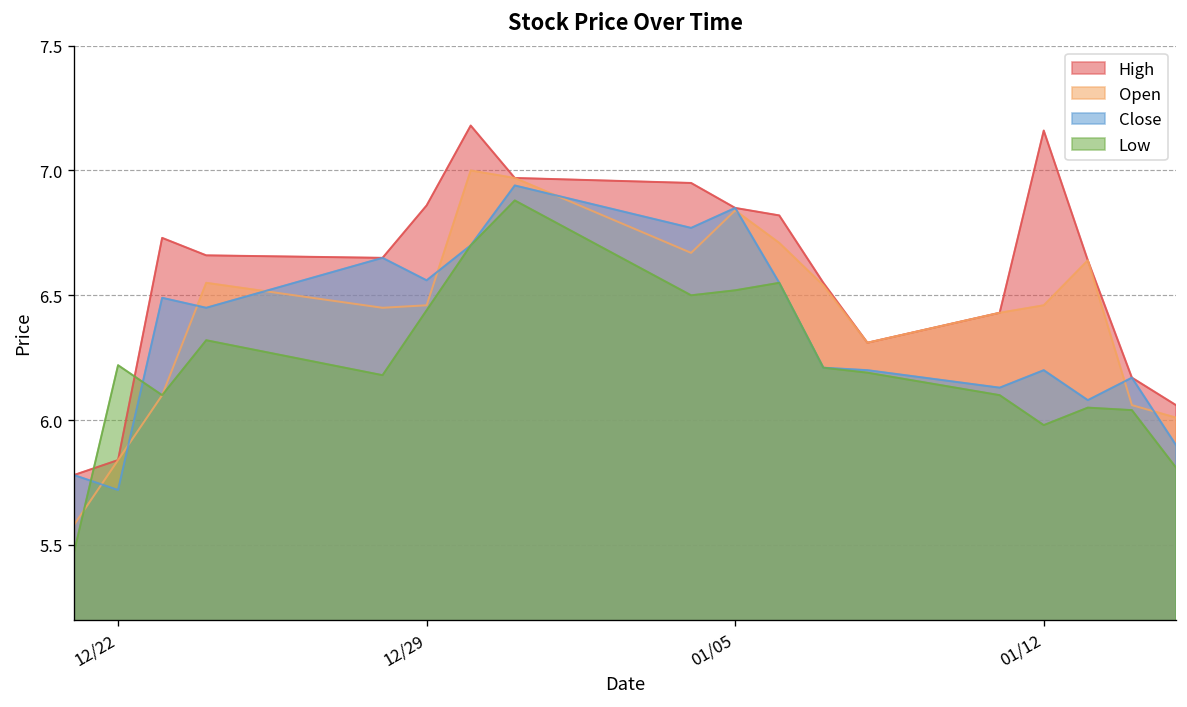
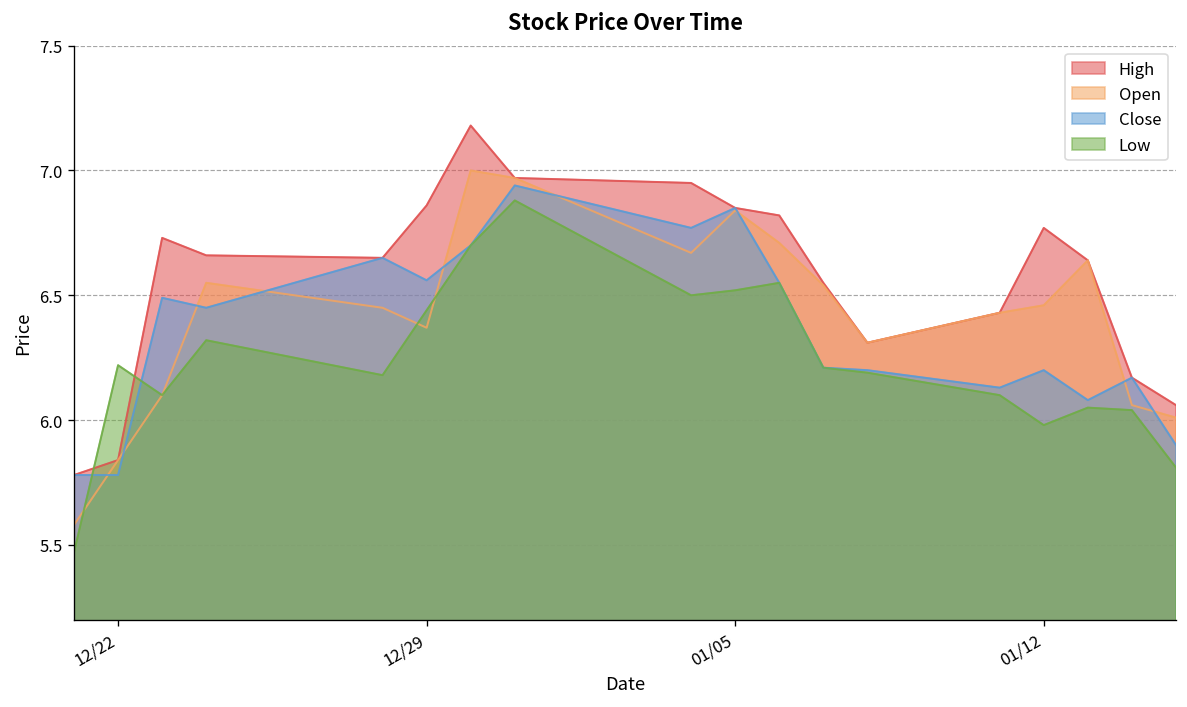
  {
    "High": {
      "12/29": 6.86,
-     "01/12": 7.16
+     "01/12": 6.77
    },
    "Open": {
-     "12/29": 6.46,
+     "12/29": 6.37,
      "01/12": 6.46
    },
    "Close": {
-     "12/22": 5.72,
+     "12/22": 5.78,
      "12/29": 6.56,
      "01/12": 6.20
    },
    "Low": {
      "12/22": 6.22,
      "12/29": 6.44,
      "01/05": 6.52,
      "01/12": 5.98
    }
  }
